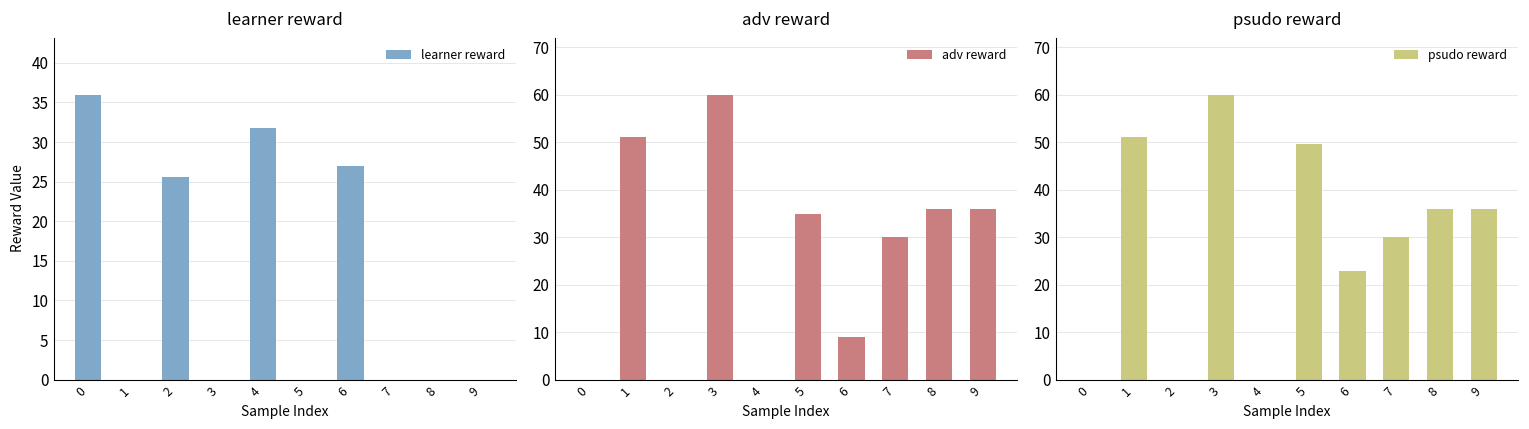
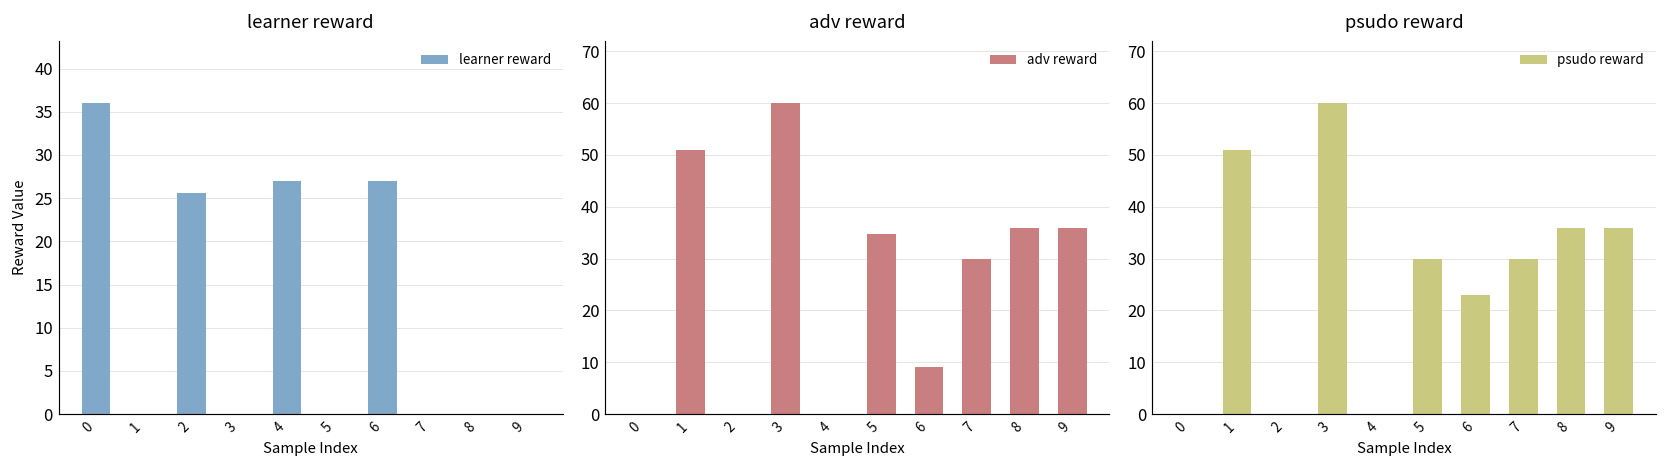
  {
    "learner reward": {
      "0": 36,
      "1": 0,
      "2": 26,
      "3": 0,
-     "4": 32,
+     "4": 27,
      "5": 0,
      "6": 27,
      "7": 0,
      "8": 0,
      "9": 0
    },
    "adv reward": {
      "0": 0,
      "1": 51,
      "2": 0,
      "3": 60,
      "4": 0,
      "5": 35,
      "6": 9,
      "7": 30,
      "8": 36,
      "9": 36
    },
    "psudo reward": {
      "0": 0,
      "1": 51,
      "2": 0,
      "3": 60,
      "4": 0,
-     "5": 50,
+     "5": 30,
      "6": 23,
      "7": 30,
      "8": 36,
      "9": 36
    }
  }
